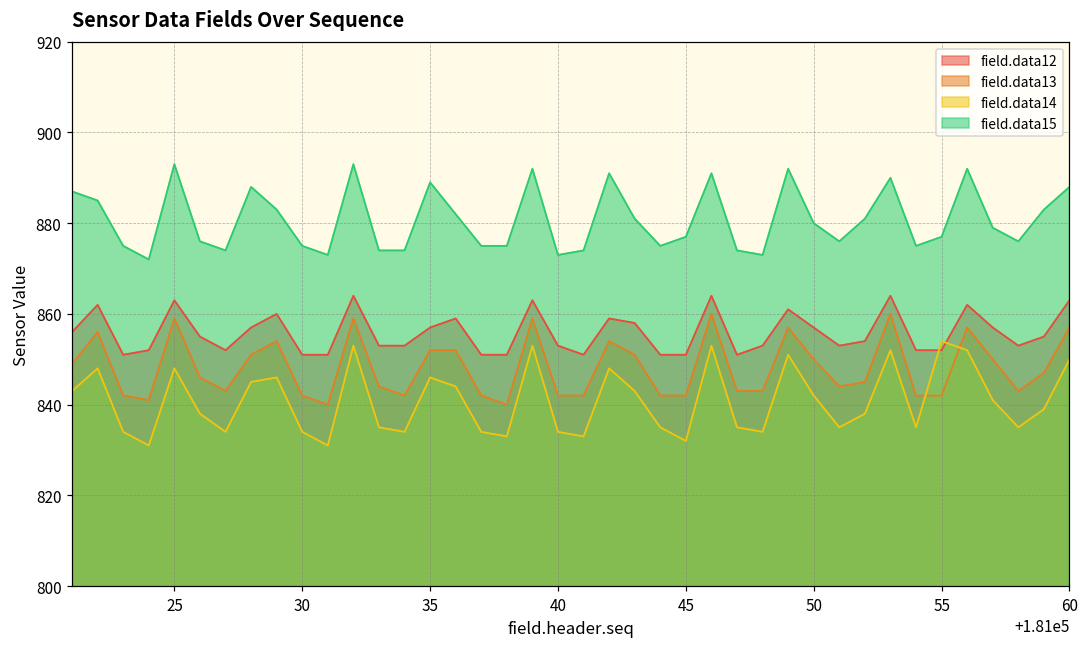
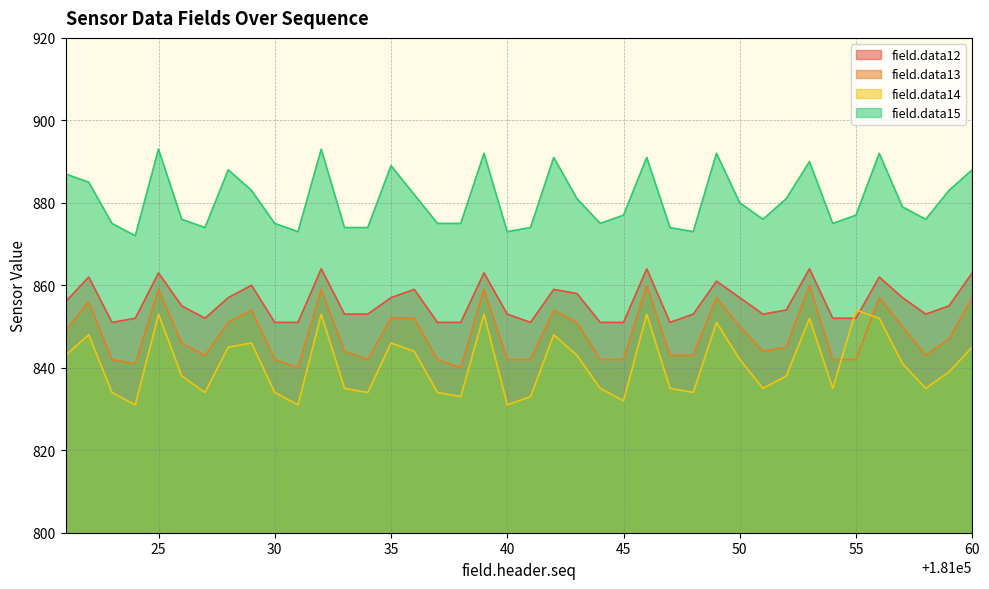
  {
    "field.data14": {
-     "25": 848,
+     "25": 853,
      "30": 834,
      "35": 846,
-     "40": 834,
+     "40": 831,
      "45": 832,
      "50": 842,
      "55": 854,
-     "60": 850
+     "60": 845
    },
    "field.data15": {
      "25": 893,
      "30": 875,
      "35": 889,
      "40": 873,
      "45": 877,
      "50": 880,
      "55": 877,
      "60": 888
    }
  }
